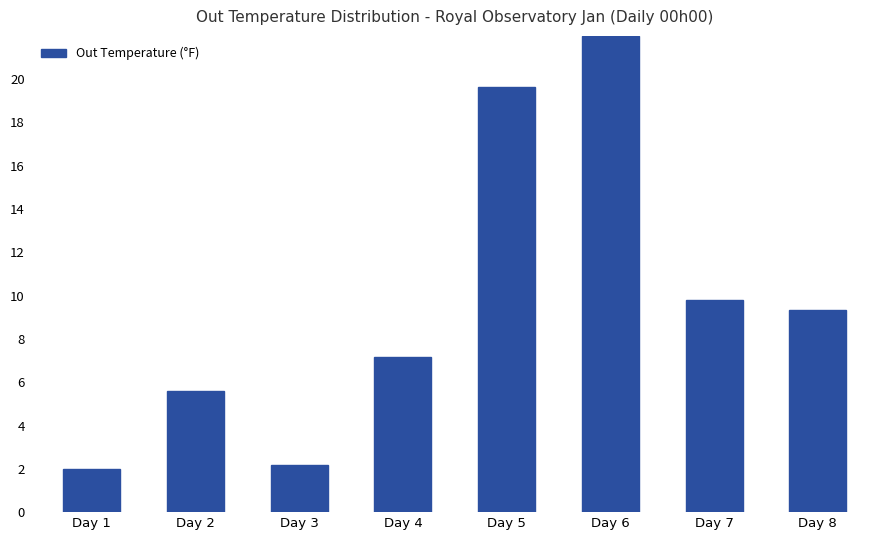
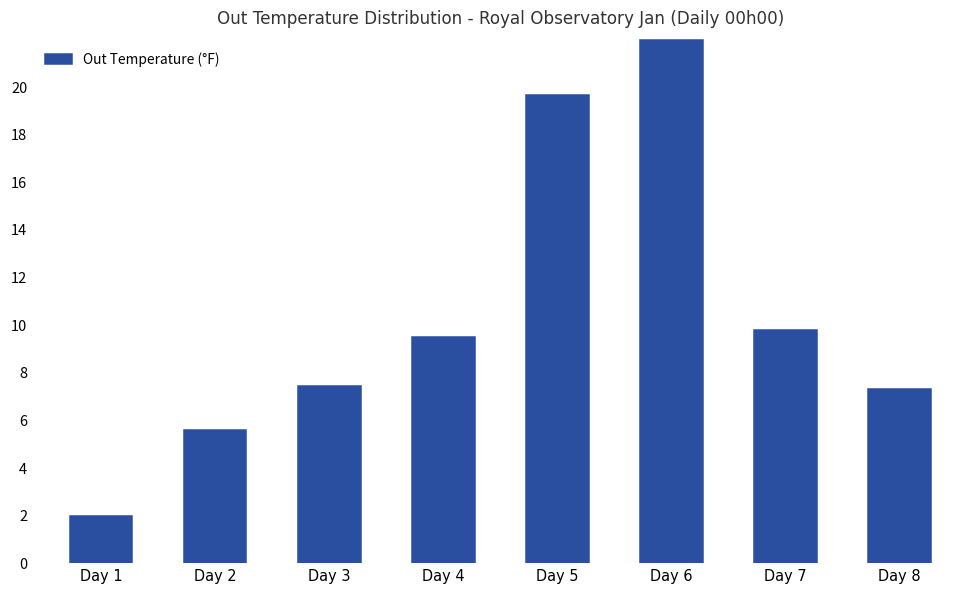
  {
    "Day 1": 2.0,
    "Day 2": 5.6,
-   "Day 3": 2.2,
-   "Day 4": 7.2,
+   "Day 3": 7.5,
+   "Day 4": 9.5,
    "Day 5": 19.7,
    "Day 6": 22.0,
    "Day 7": 9.8,
-   "Day 8": 9.3
+   "Day 8": 7.3
  }
